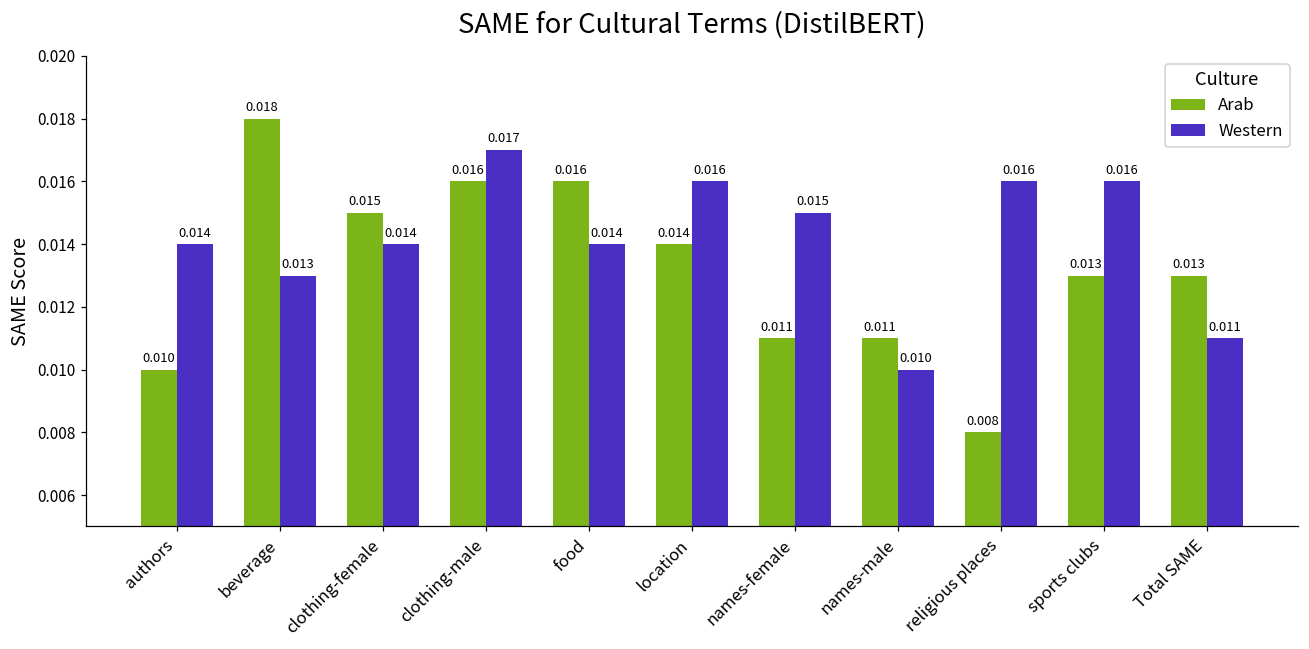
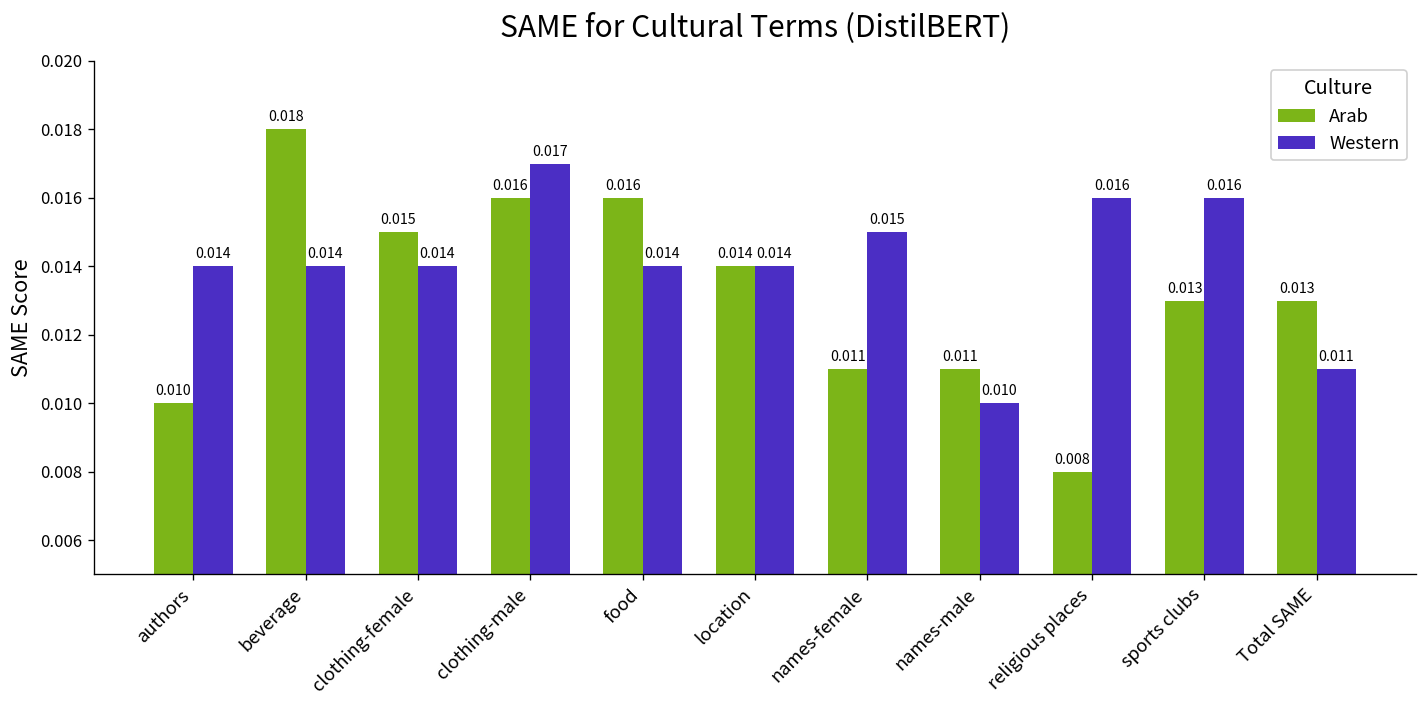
  {
    "Arab": {
      "authors": 0.010,
      "beverage": 0.018,
      "clothing-female": 0.015,
      "clothing-male": 0.016,
      "food": 0.016,
      "location": 0.014,
      "names-female": 0.011,
      "names-male": 0.011,
      "religious places": 0.008,
      "sports clubs": 0.013,
      "Total SAME": 0.013
    },
    "Western": {
      "authors": 0.014,
-     "beverage": 0.013,
+     "beverage": 0.014,
      "clothing-female": 0.014,
      "clothing-male": 0.017,
      "food": 0.014,
-     "location": 0.016,
+     "location": 0.014,
      "names-female": 0.015,
      "names-male": 0.010,
      "religious places": 0.016,
      "sports clubs": 0.016,
      "Total SAME": 0.011
    }
  }
